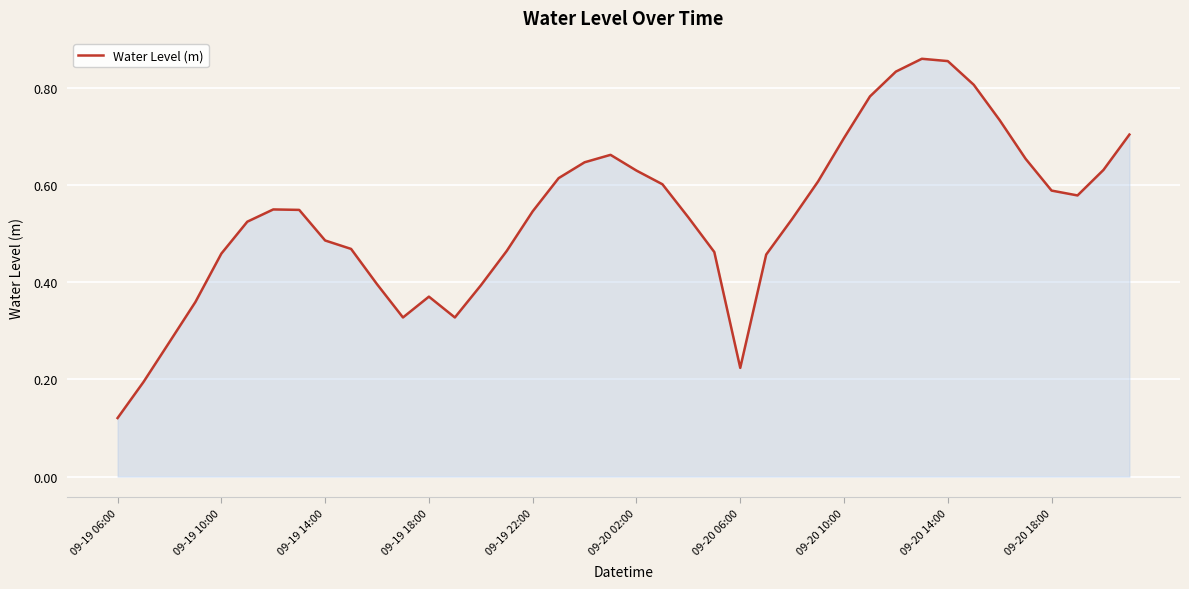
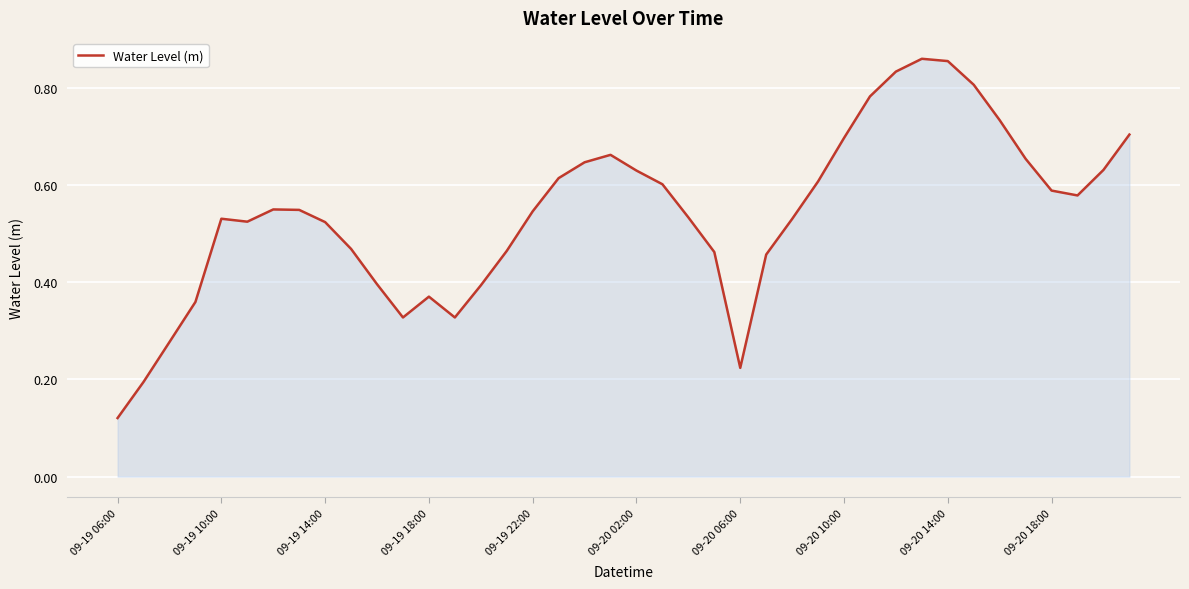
  {
    "09-19 06:00": 0.12,
-   "09-19 10:00": 0.46,
-   "09-19 14:00": 0.49,
+   "09-19 10:00": 0.53,
+   "09-19 14:00": 0.52,
    "09-19 18:00": 0.37,
    "09-19 22:00": 0.55,
    "09-20 02:00": 0.63,
    "09-20 06:00": 0.22,
    "09-20 10:00": 0.70,
    "09-20 14:00": 0.86,
    "09-20 18:00": 0.59
  }
